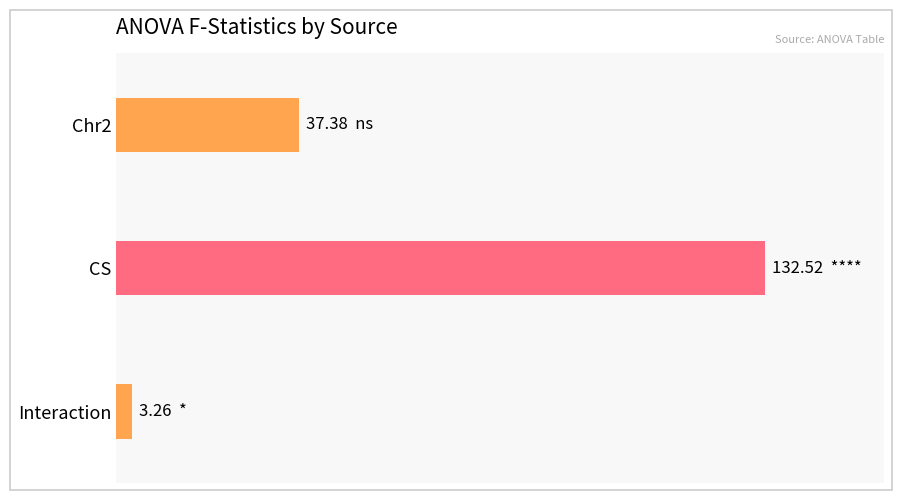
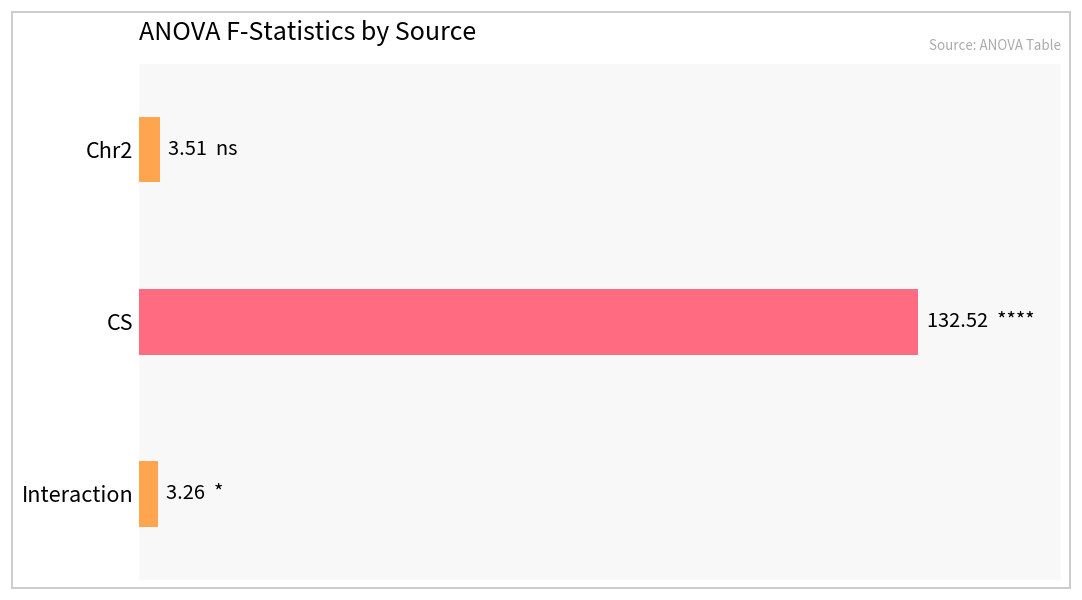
  {
-   "Chr2": 37.38,
+   "Chr2": 3.51,
    "CS": 132.52,
    "Interaction": 3.26
  }
